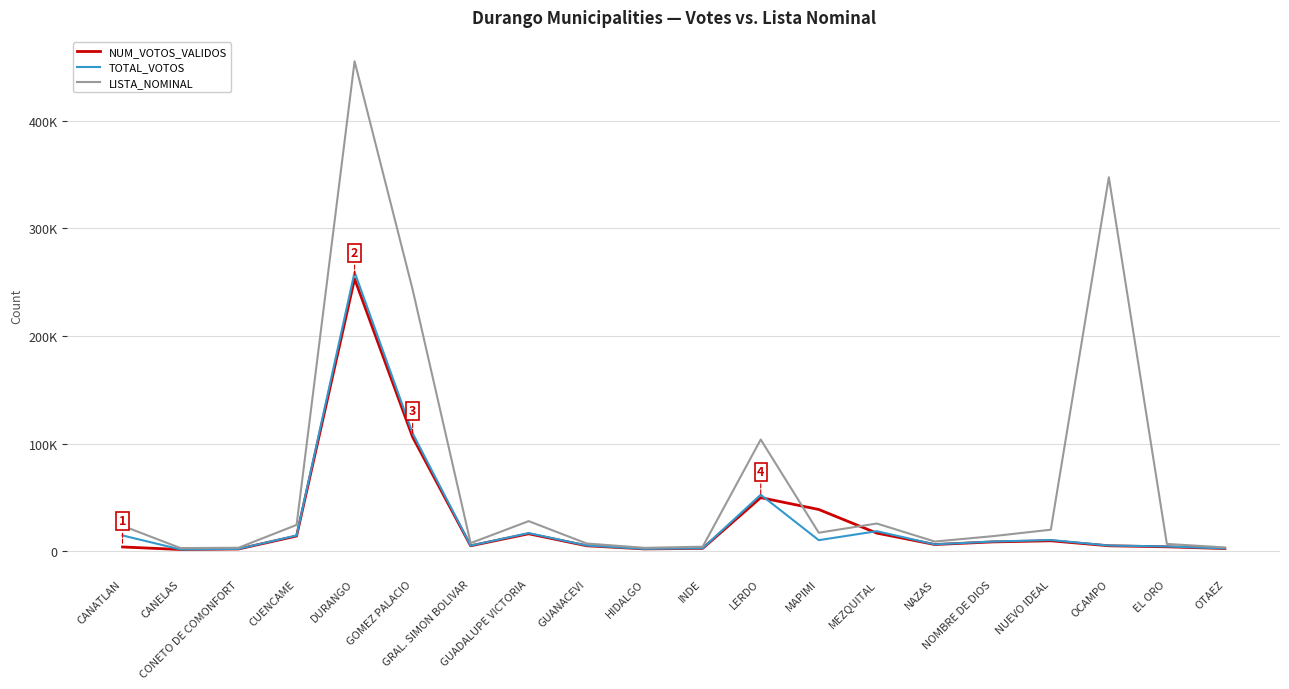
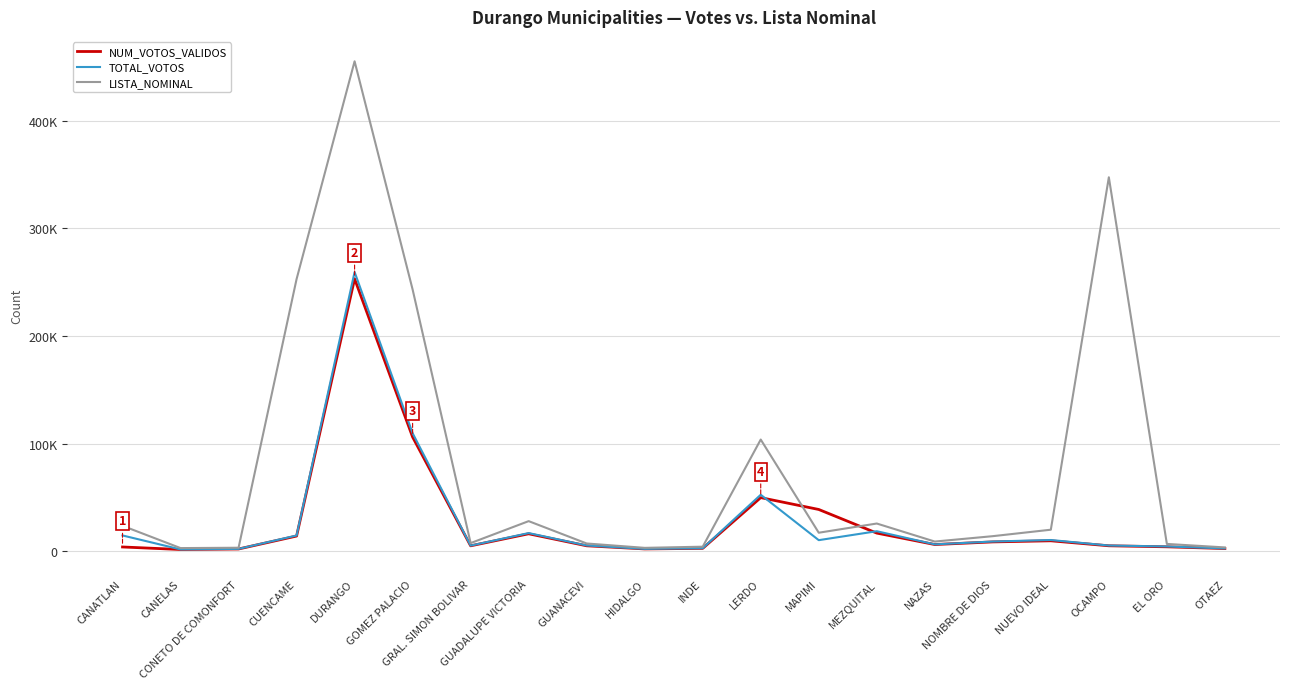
  {
    "NUM_VOTOS_VALIDOS": {
      "CANATLAN": 4000,
      "DURANGO": 253000,
      "GOMEZ PALACIO": 106000,
      "LERDO": 50000,
      "MAPIMI": 39000
    },
    "TOTAL_VOTOS": {
      "MAPIMI": 11000
    },
    "LISTA_NOMINAL": {
-     "CUENCAME": 25000,
+     "CUENCAME": 253000,
      "DURANGO": 455000,
      "GOMEZ PALACIO": 243000,
      "GUADALUPE VICTORIA": 28000,
      "LERDO": 104000,
      "MAPIMI": 17000,
      "MEZQUITAL": 26000,
      "NAZAS": 9000,
      "NOMBRE DE DIOS": 14000,
      "NUEVO IDEAL": 20000,
      "OCAMPO": 348000,
      "EL ORO": 7000
    }
  }
